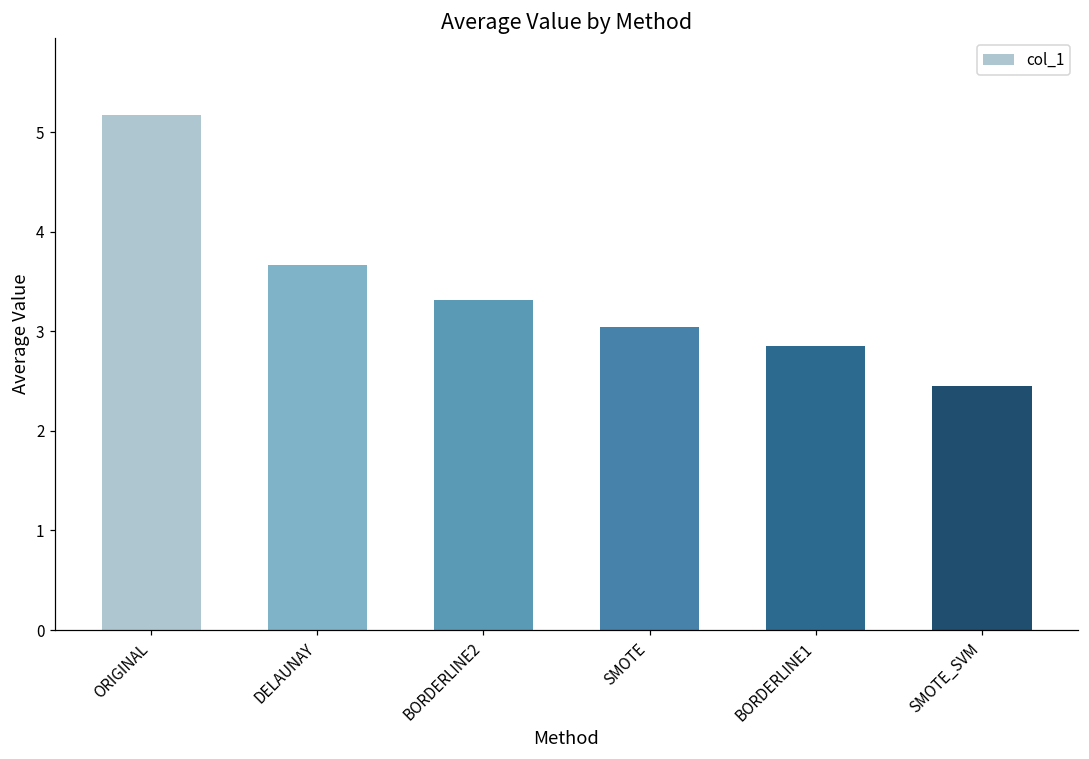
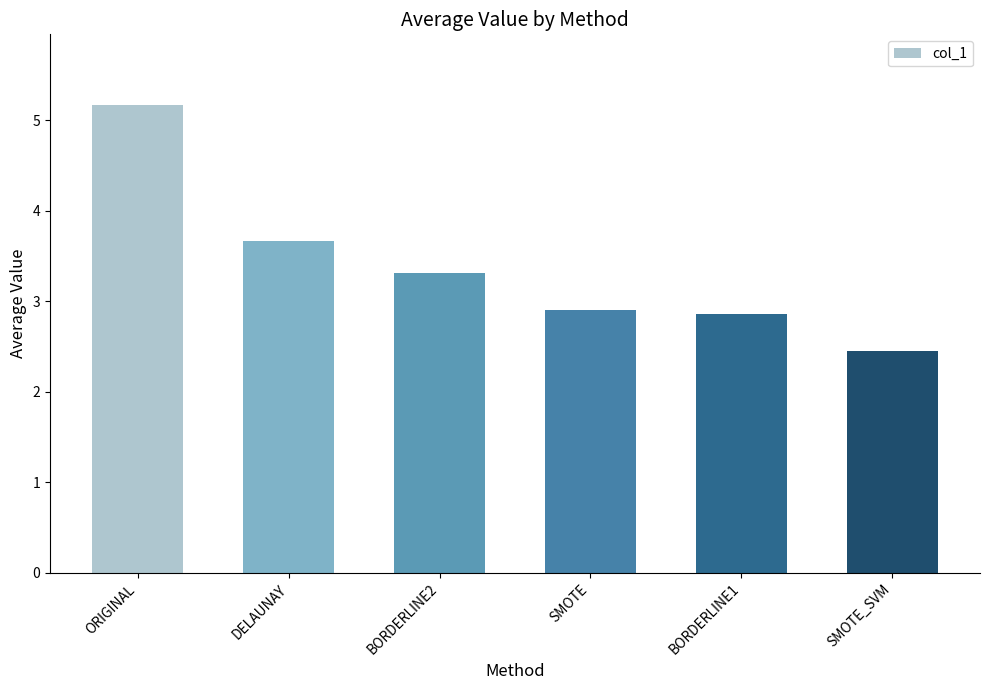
  {
    "ORIGINAL": 5.2,
    "DELAUNAY": 3.7,
    "BORDERLINE2": 3.3,
-   "SMOTE": 3.0,
+   "SMOTE": 2.9,
    "BORDERLINE1": 2.9,
    "SMOTE_SVM": 2.5
  }
